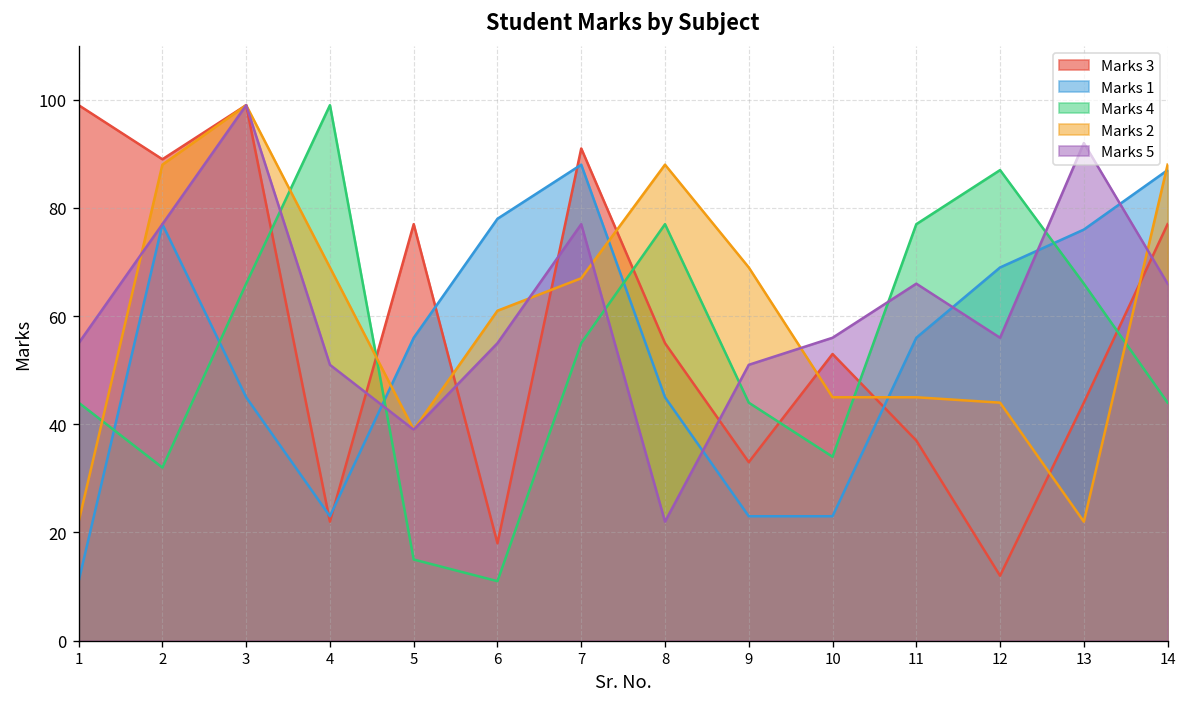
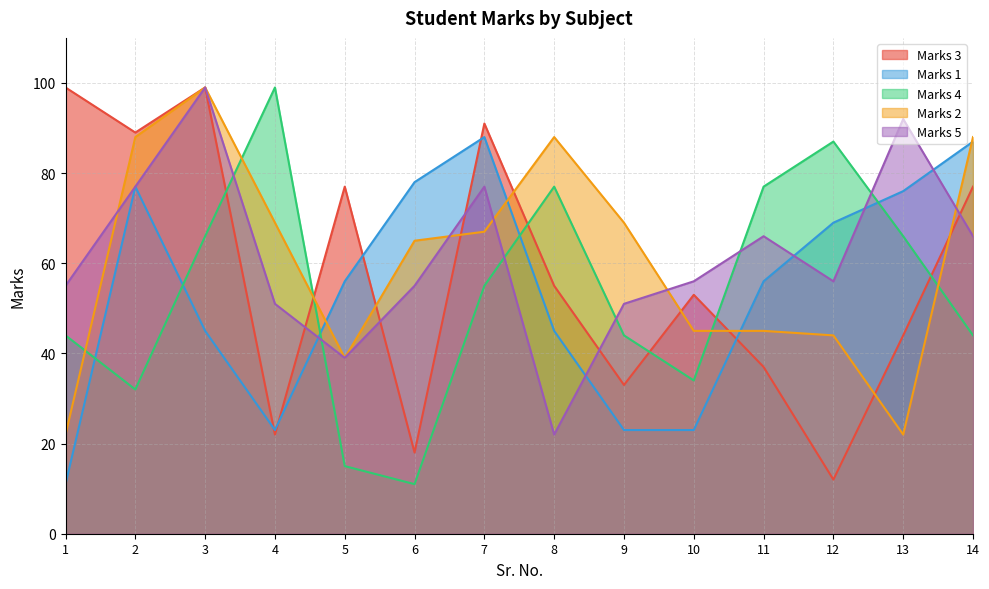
  {
    "Marks 3": {
      "1": 99,
      "2": 89,
      "4": 22,
      "5": 77,
      "6": 18,
      "7": 91,
      "8": 55,
      "9": 33,
      "10": 53,
      "11": 37,
      "12": 12,
      "13": 44,
      "14": 77
    },
    "Marks 1": {
      "1": 11,
      "3": 45,
      "4": 23,
      "5": 56,
      "6": 78,
      "7": 88,
      "8": 45,
      "9": 23,
      "10": 23,
      "11": 56,
      "12": 69,
      "13": 76,
      "14": 87
    },
    "Marks 4": {
      "1": 44,
      "2": 32,
      "3": 66,
      "4": 99,
      "5": 15,
      "6": 11,
      "7": 55,
      "8": 77,
      "9": 44,
      "10": 34,
      "11": 77,
      "12": 87,
      "13": 66,
      "14": 44
    },
    "Marks 2": {
      "1": 22,
      "2": 88,
      "4": 69,
-     "6": 61,
+     "6": 65,
      "7": 67,
      "8": 88,
      "9": 69,
      "10": 45,
      "11": 45,
      "12": 44,
      "13": 22,
      "14": 88
    },
    "Marks 5": {
      "1": 55,
      "4": 51,
      "6": 55,
      "7": 77,
      "8": 22,
      "9": 51,
      "10": 56,
      "11": 66,
      "12": 56,
      "14": 66
    }
  }
